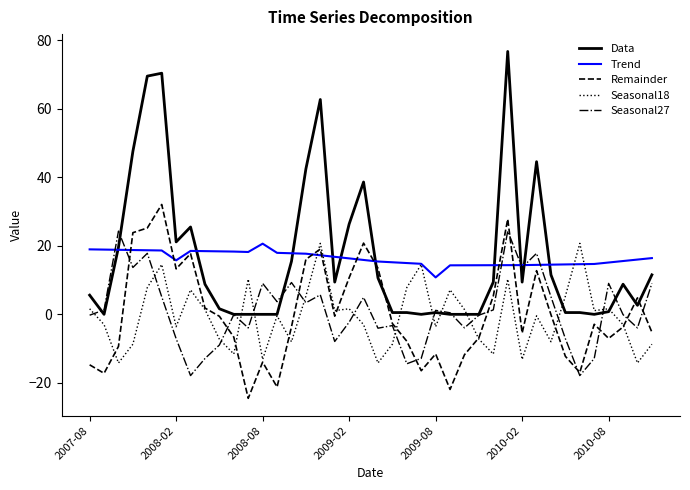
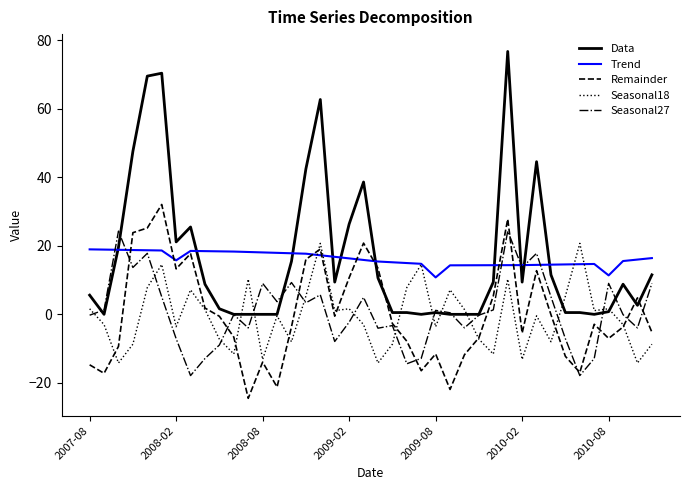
  {
    "Trend": {
      "2007-08": 19,
      "2008-02": 16,
-     "2008-08": 21,
+     "2008-08": 18,
      "2009-02": 16,
      "2009-08": 11,
-     "2010-08": 15
+     "2010-08": 11
    }
  }
